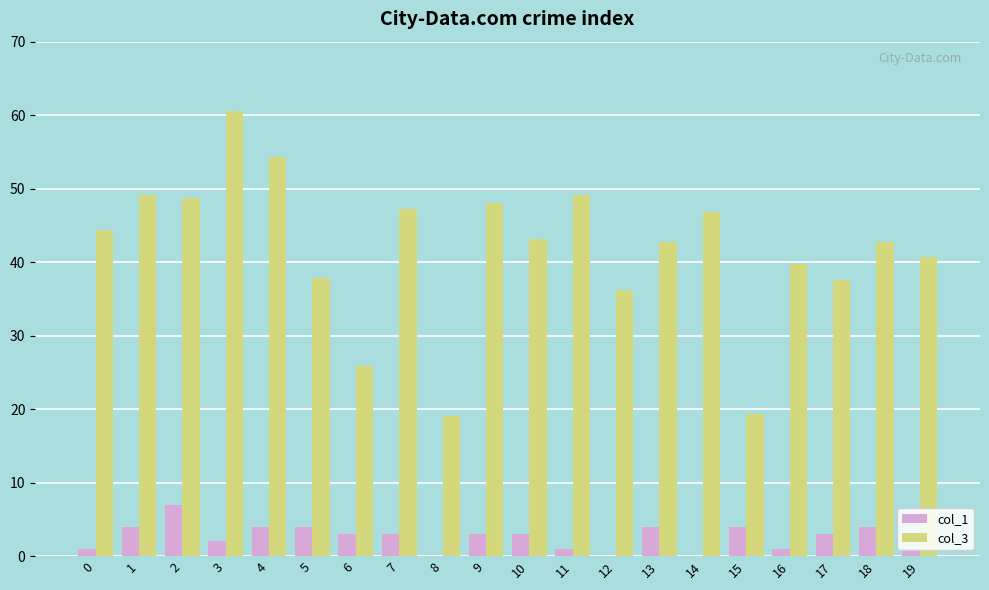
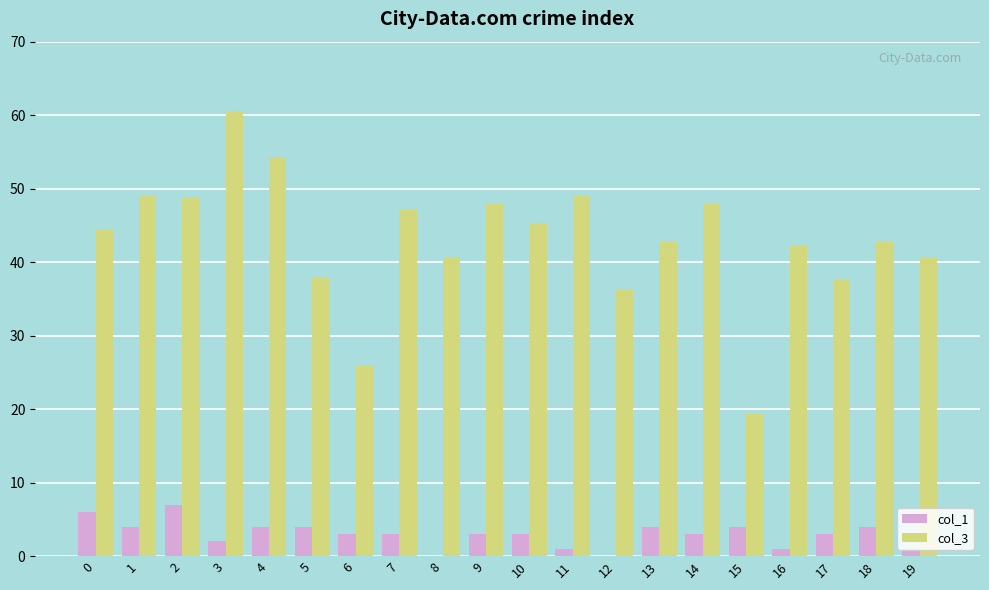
  {
    "col_1": {
-     "0": 1,
+     "0": 6,
      "1": 4,
      "2": 7,
      "3": 2,
      "4": 4,
      "5": 4,
      "6": 3,
      "7": 3,
      "8": 0,
      "9": 3,
      "10": 3,
      "11": 1,
      "12": 0,
      "13": 4,
-     "14": 0,
+     "14": 3,
      "15": 4,
      "16": 1,
      "17": 3,
      "18": 4
    },
    "col_3": {
      "0": 44,
      "1": 49,
      "2": 49,
      "3": 61,
      "4": 54,
      "5": 38,
      "6": 26,
      "7": 47,
-     "8": 19,
+     "8": 41,
      "9": 48,
-     "10": 43,
+     "10": 45,
      "11": 49,
      "12": 36,
      "13": 43,
-     "14": 47,
+     "14": 48,
      "15": 19,
-     "16": 40,
+     "16": 42,
      "17": 38,
      "18": 43,
      "19": 41
    }
  }
